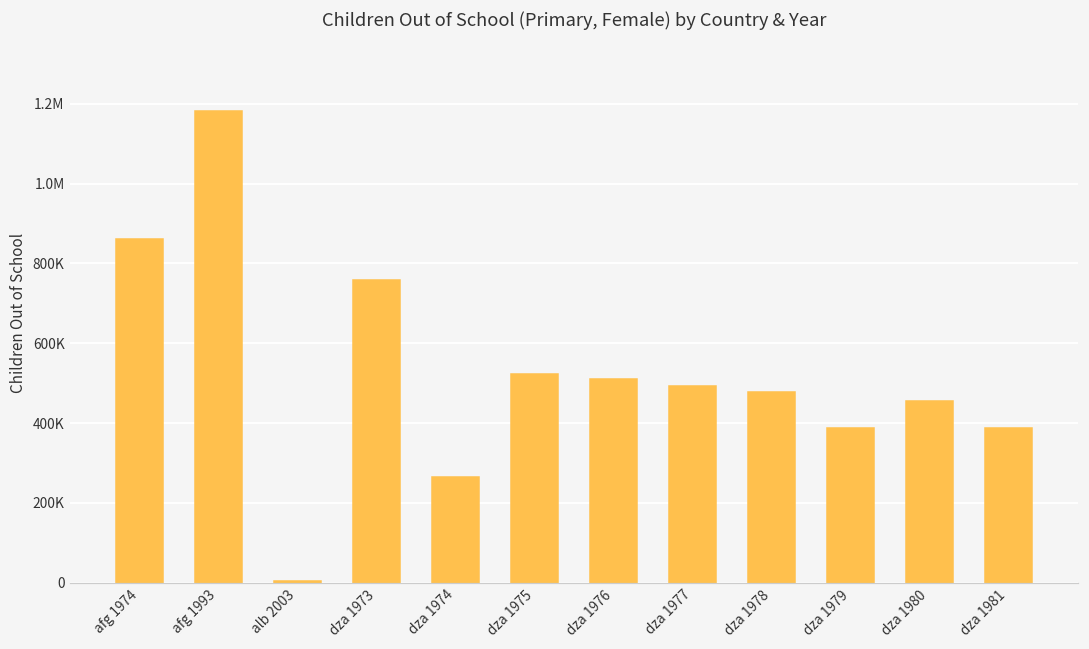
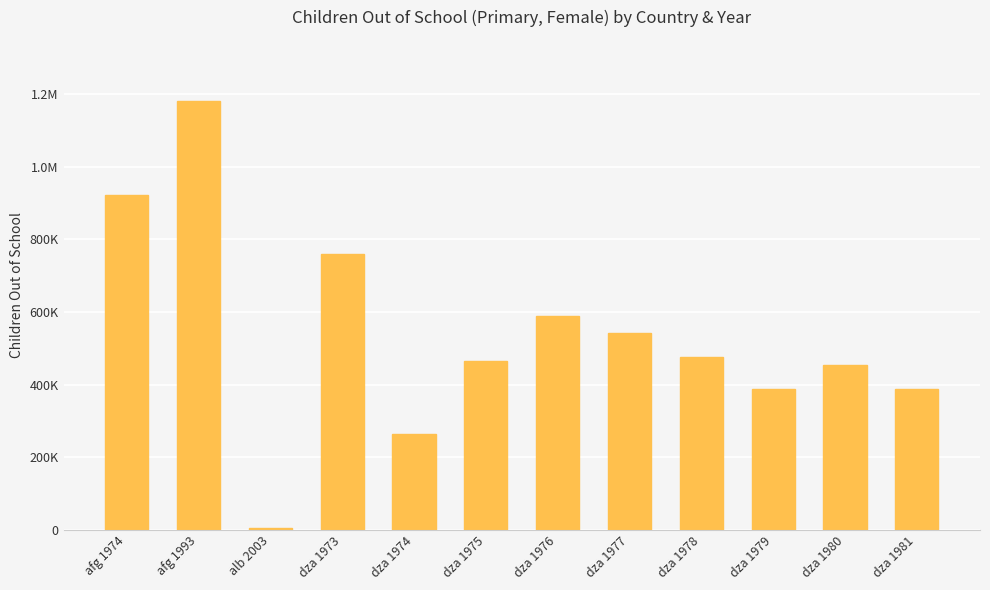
  {
-   "afg 1974": 860000,
+   "afg 1974": 920000,
    "afg 1993": 1180000,
    "dza 1973": 760000,
    "dza 1974": 260000,
-   "dza 1975": 520000,
-   "dza 1976": 510000,
-   "dza 1977": 490000,
+   "dza 1975": 470000,
+   "dza 1976": 590000,
+   "dza 1977": 540000,
    "dza 1978": 480000,
    "dza 1979": 390000,
    "dza 1980": 450000,
    "dza 1981": 390000
  }
